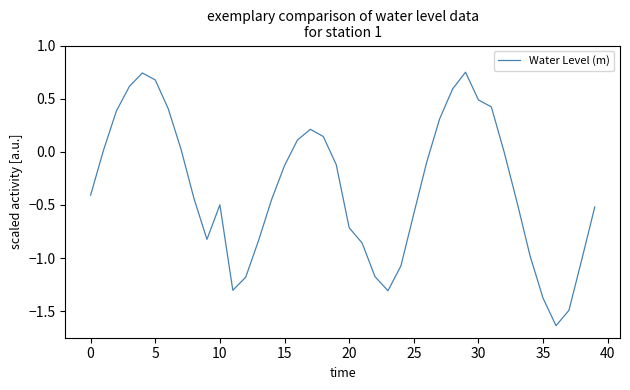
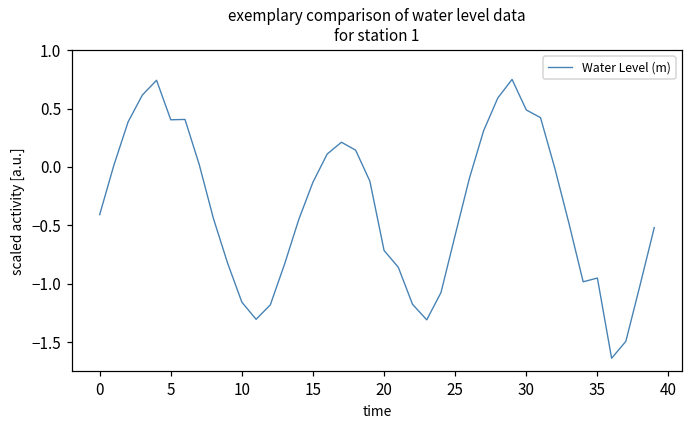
  {
    "0": -0.41,
-   "5": 0.68,
-   "10": -0.50,
+   "5": 0.40,
+   "10": -1.16,
    "15": -0.13,
    "20": -0.71,
    "25": -0.58,
    "30": 0.49,
-   "35": -1.38
+   "35": -0.95
  }
